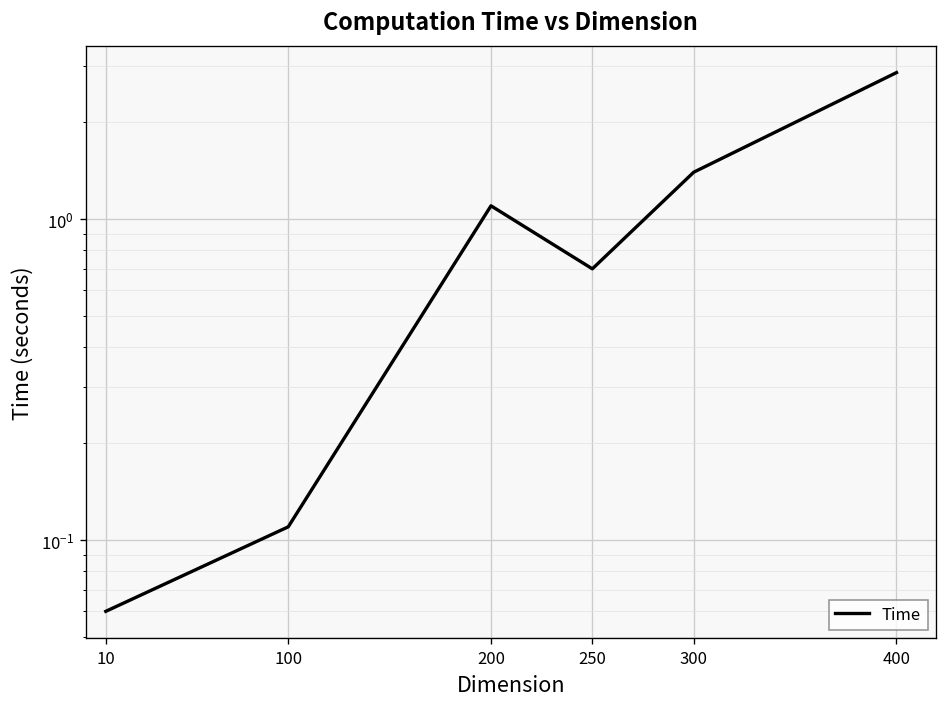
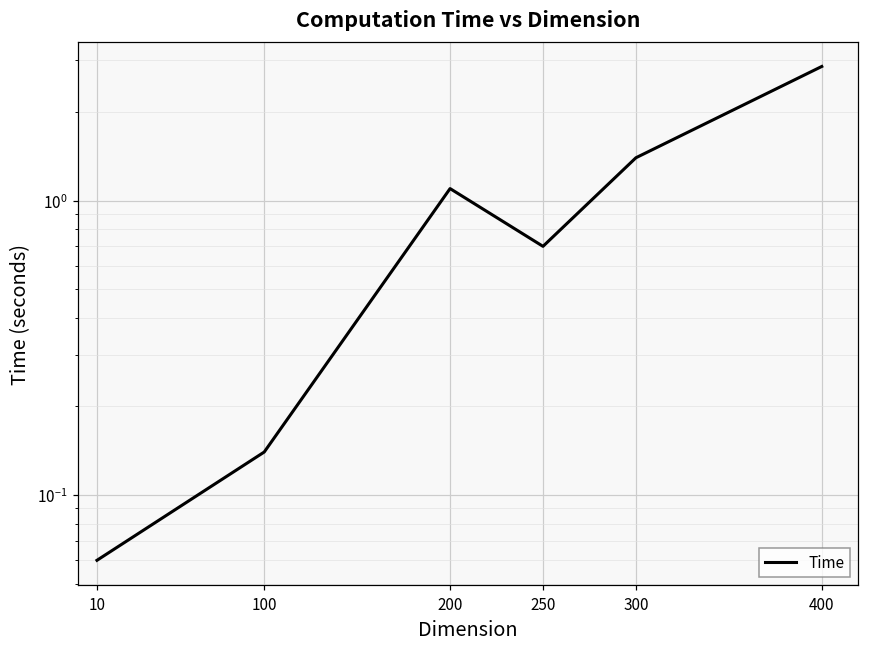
  {
    "10": 0.06,
-   "100": 0.11,
+   "100": 0.14,
    "200": 1.10,
    "250": 0.70,
    "300": 1.4,
    "400": 2.9
  }
